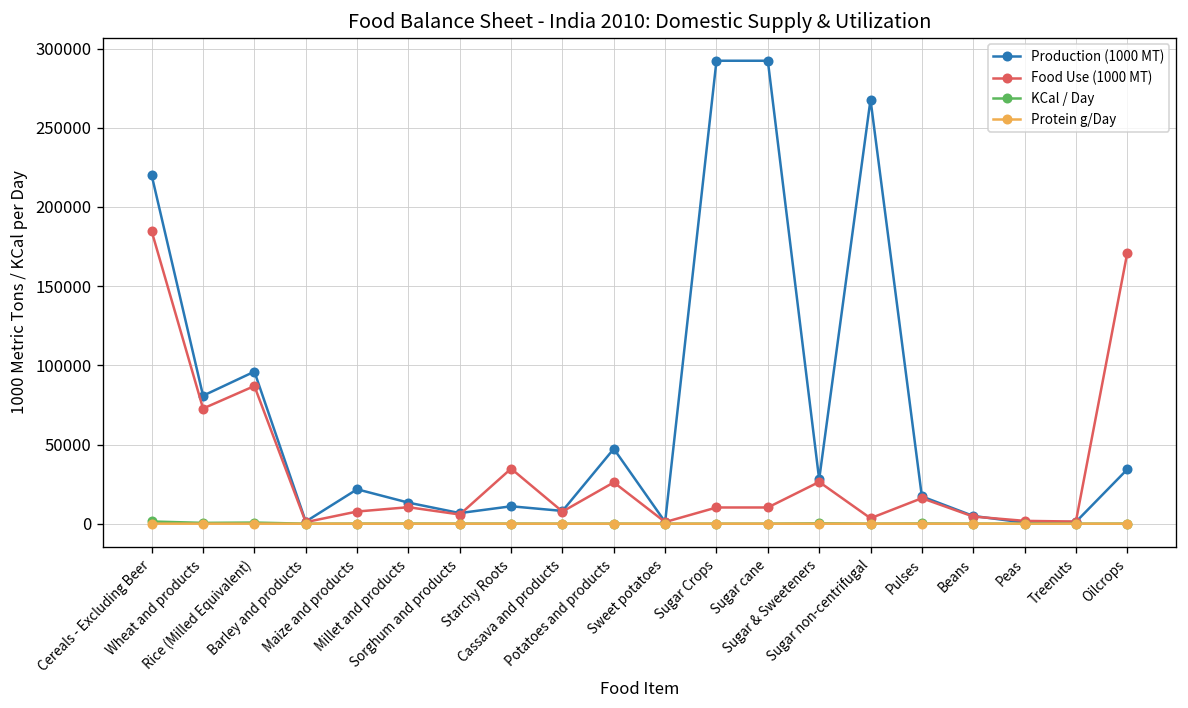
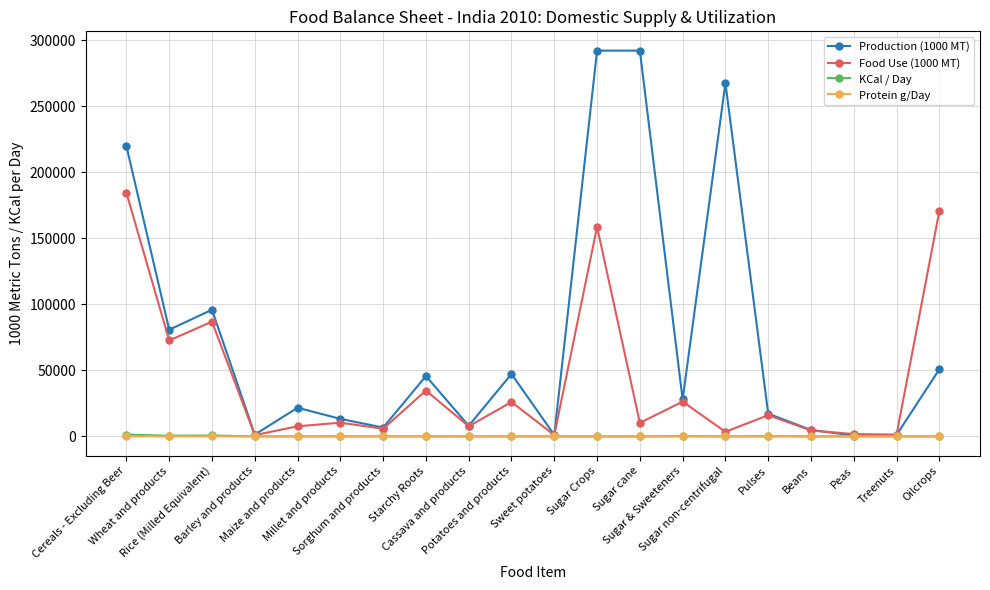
  {
    "Production (1000 MT)": {
      "Cereals - Excluding Beer": 220000,
      "Wheat and products": 81000,
      "Rice (Milled Equivalent)": 96000,
      "Maize and products": 22000,
      "Millet and products": 13000,
-     "Starchy Roots": 11000,
+     "Starchy Roots": 46000,
      "Potatoes and products": 47000,
      "Sugar Crops": 292000,
      "Sugar cane": 292000,
      "Sugar non-centrifugal": 268000,
-     "Oilcrops": 34000
+     "Oilcrops": 51000
    },
    "Food Use (1000 MT)": {
      "Cereals - Excluding Beer": 185000,
      "Wheat and products": 73000,
      "Rice (Milled Equivalent)": 87000,
      "Maize and products": 8000,
      "Millet and products": 10000,
      "Starchy Roots": 35000,
      "Potatoes and products": 26000,
-     "Sugar Crops": 10000,
+     "Sugar Crops": 159000,
      "Sugar cane": 10000,
      "Sugar non-centrifugal": 3000,
      "Oilcrops": 171000
    }
  }
